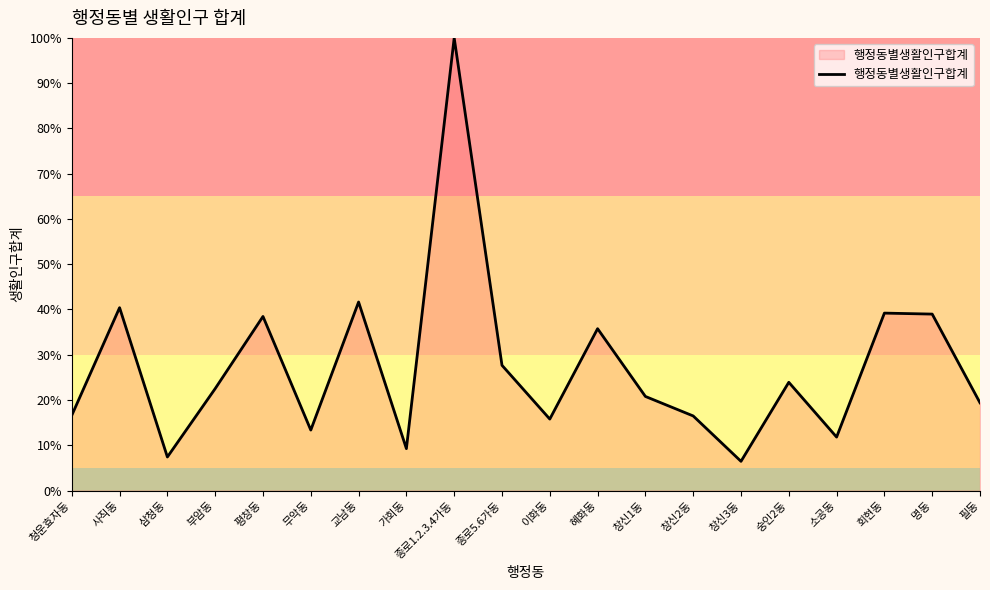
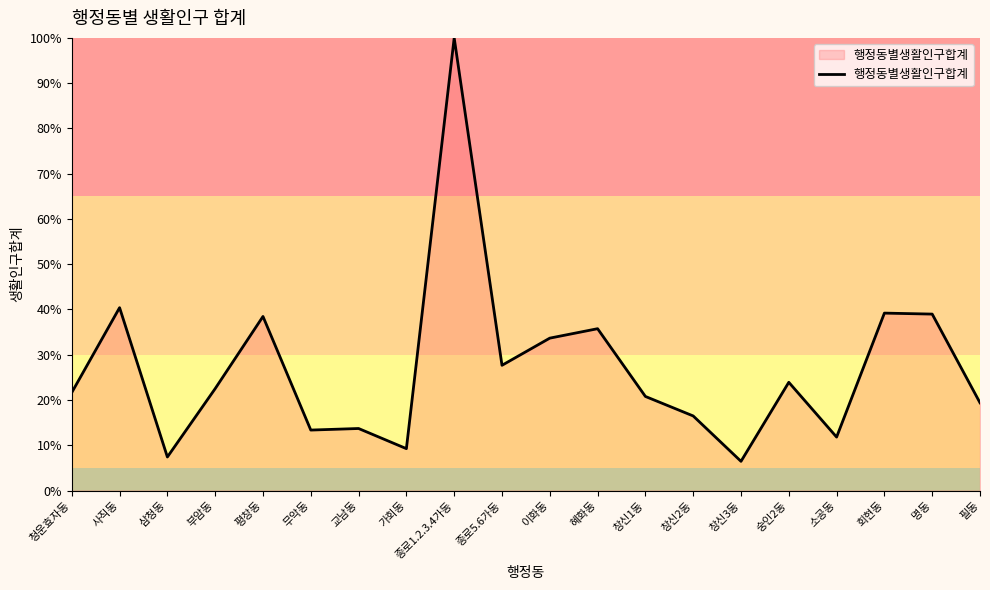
  {
-   "청운효자동": "17%",
+   "청운효자동": "22%",
    "사직동": "40%",
    "삼청동": "7%",
    "부암동": "23%",
    "평창동": "38%",
    "무악동": "13%",
-   "교남동": "42%",
+   "교남동": "14%",
    "가회동": "9%",
    "종로1.2.3.4가동": "100%",
    "종로5.6가동": "28%",
-   "이화동": "16%",
+   "이화동": "34%",
    "혜화동": "36%",
    "창신1동": "21%",
    "창신2동": "16%",
    "창신3동": "6%",
    "숭인2동": "24%",
    "소공동": "12%",
    "회현동": "39%",
    "명동": "39%",
    "필동": "19%"
  }
